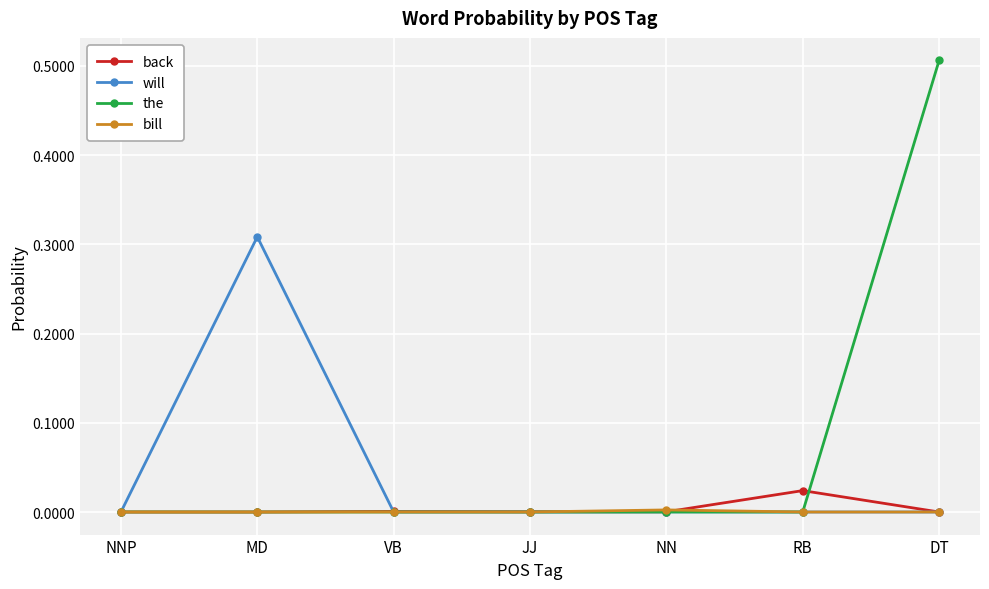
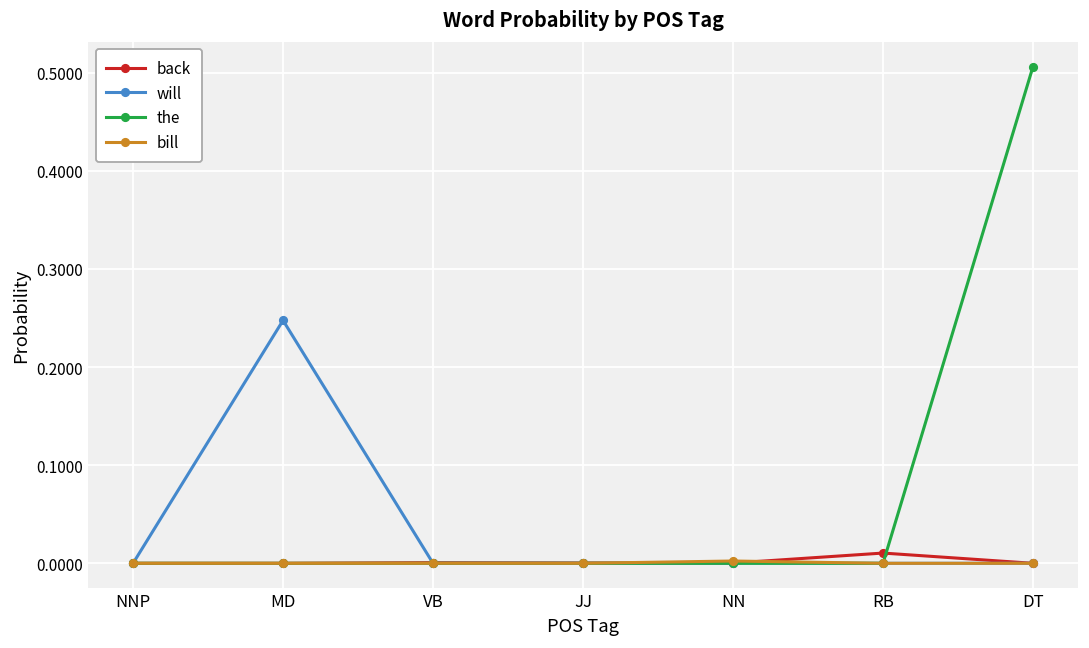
  {
    "back": {
-     "RB": 0.02
+     "RB": 0.01
    },
    "will": {
-     "MD": 0.31
+     "MD": 0.25
    },
    "the": {
      "DT": 0.51
    }
  }
